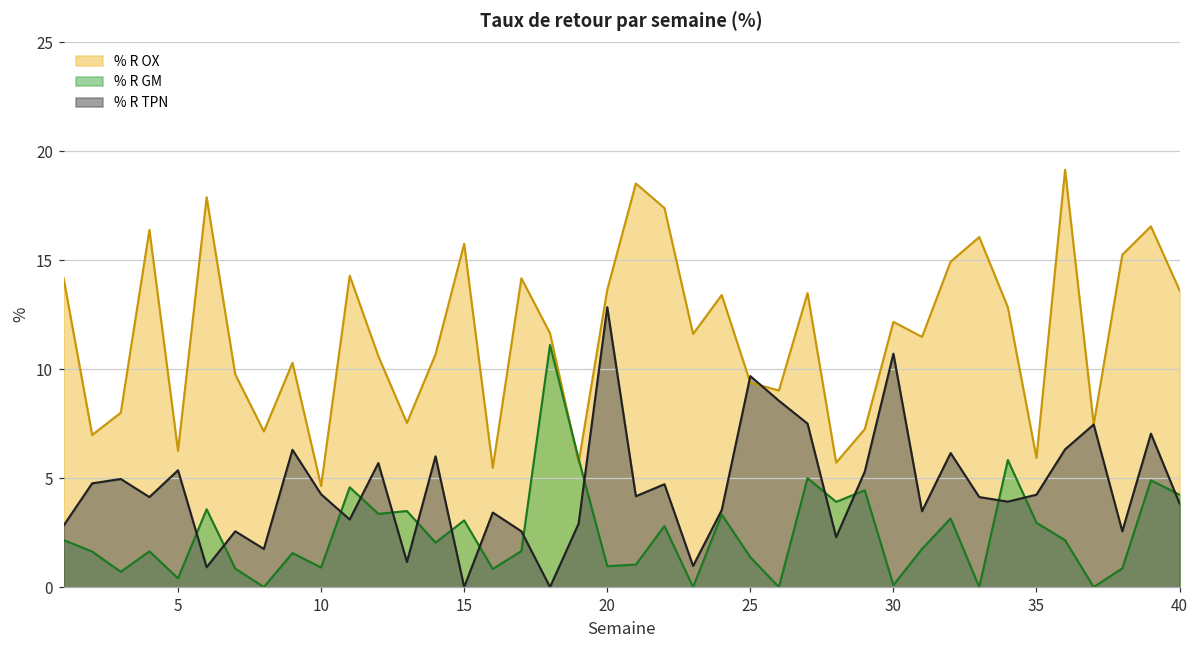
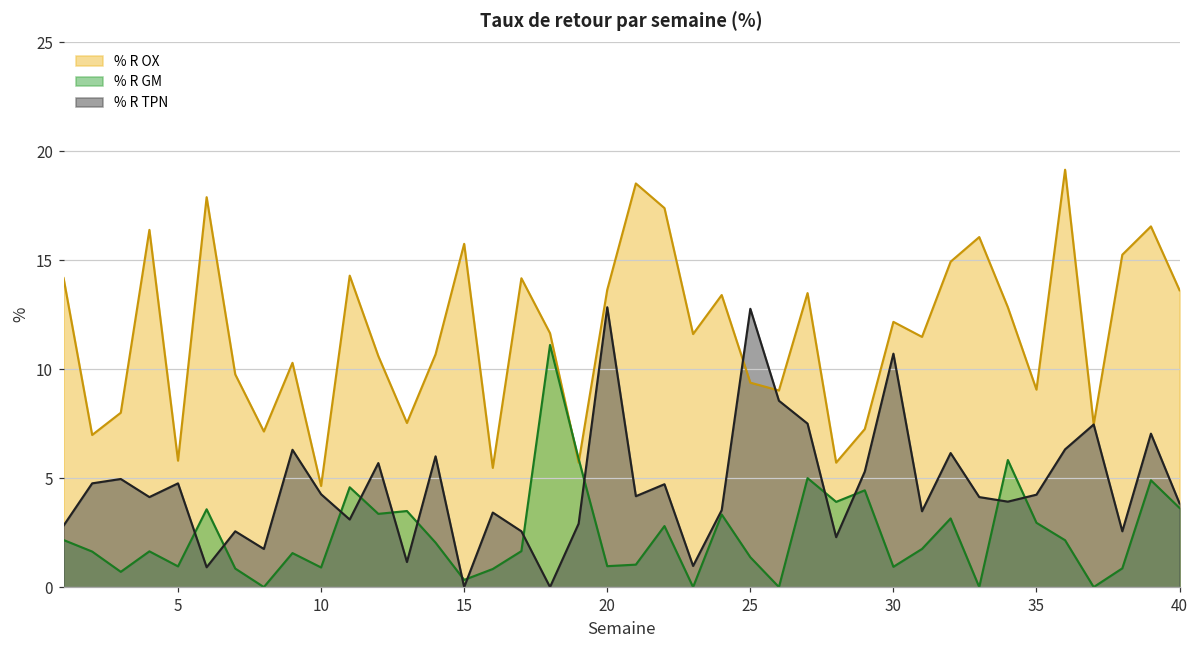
  {
    "% R OX": {
-     "5": 6.3,
+     "5": 5.8,
      "10": 4.6,
      "15": 15.8,
      "20": 13.6,
      "25": 9.4,
      "30": 12.2,
-     "35": 5.9,
+     "35": 9.1,
      "40": 13.6
    },
    "% R GM": {
-     "5": 0.4,
+     "5": 1.0,
      "10": 0.9,
-     "15": 3.1,
+     "15": 0.3,
      "20": 1.0,
      "25": 1.4,
-     "30": 0.1,
+     "30": 0.9,
      "35": 3.0,
-     "40": 4.2
+     "40": 3.6
    },
    "% R TPN": {
-     "5": 5.4,
+     "5": 4.8,
      "10": 4.3,
      "15": 0.0,
      "20": 12.8,
-     "25": 9.7,
+     "25": 12.8,
      "30": 10.7,
      "35": 4.2,
      "40": 3.8
    }
  }
